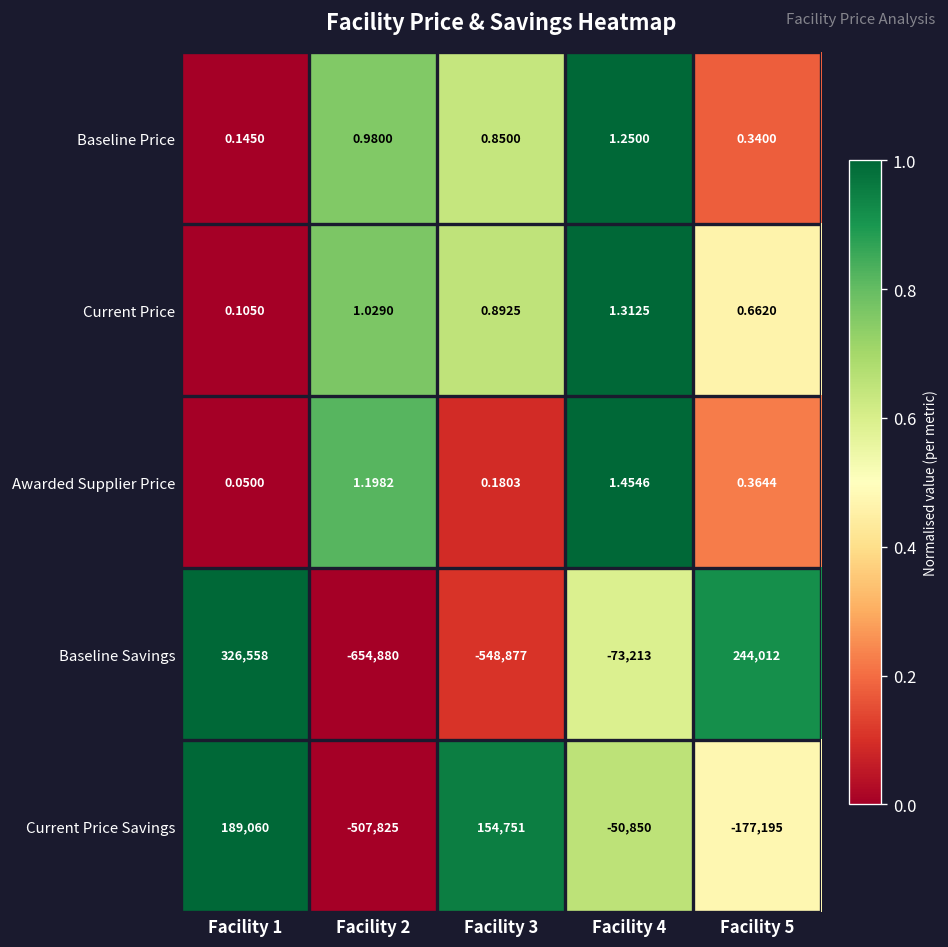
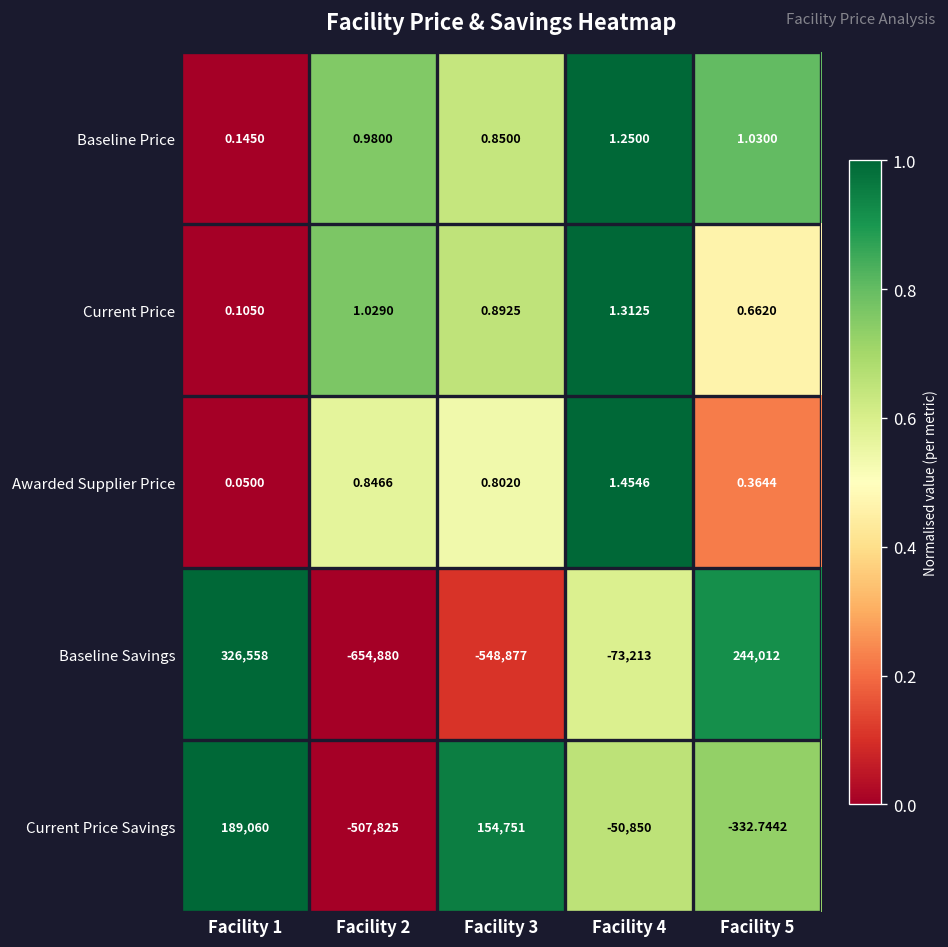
  {
    "Baseline Price": {
      "Facility 1": "0.1450",
      "Facility 2": "0.9800",
      "Facility 3": "0.8500",
      "Facility 4": "1.2500",
-     "Facility 5": "0.3400"
+     "Facility 5": "1.0300"
    },
    "Current Price": {
      "Facility 1": "0.1050",
      "Facility 2": "1.0290",
      "Facility 3": "0.8925",
      "Facility 4": "1.3125",
      "Facility 5": "0.6620"
    },
    "Awarded Supplier Price": {
      "Facility 1": "0.0500",
-     "Facility 2": "1.1982",
-     "Facility 3": "0.1803",
+     "Facility 2": "0.8466",
+     "Facility 3": "0.8020",
      "Facility 4": "1.4546",
      "Facility 5": "0.3644"
    },
    "Baseline Savings": {
      "Facility 1": "326,558",
      "Facility 2": "-654,880",
      "Facility 3": "-548,877",
      "Facility 4": "-73,213",
      "Facility 5": "244,012"
    },
    "Current Price Savings": {
      "Facility 1": "189,060",
      "Facility 2": "-507,825",
      "Facility 3": "154,751",
      "Facility 4": "-50,850",
-     "Facility 5": "-177,195"
+     "Facility 5": "-332.7442"
    }
  }
